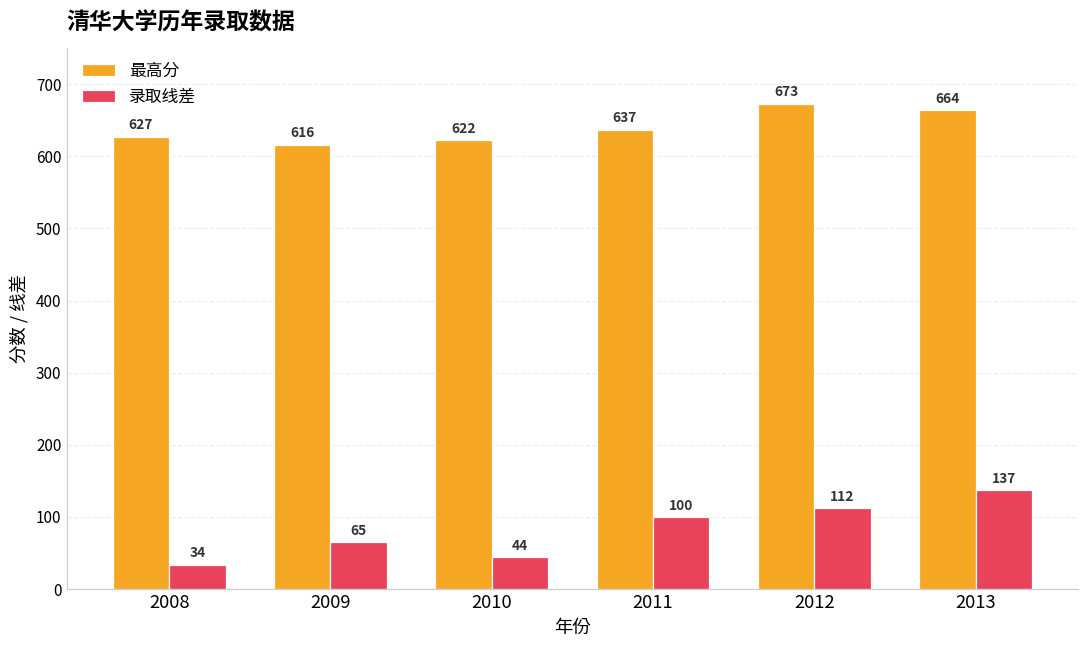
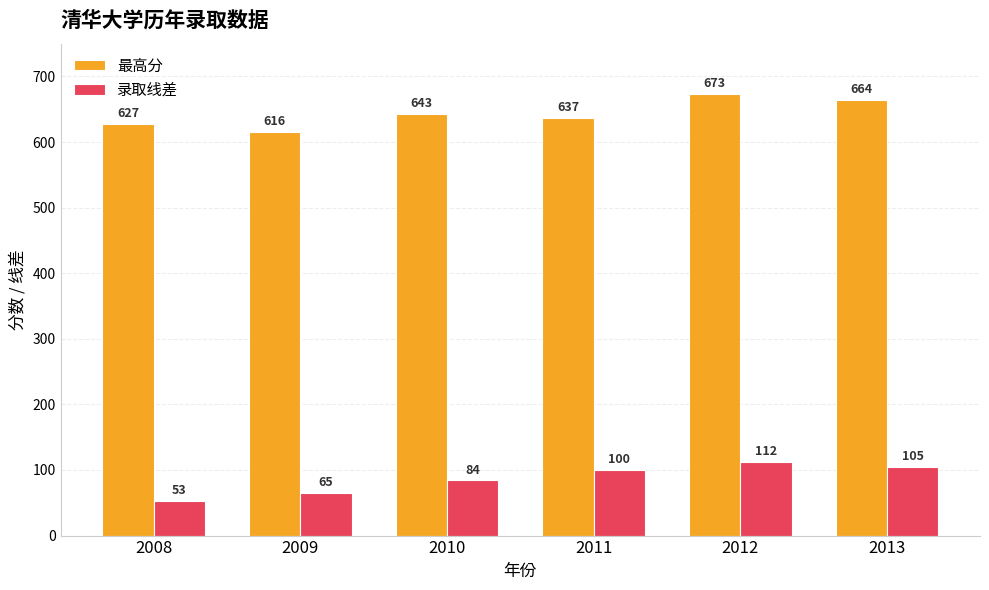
  {
    "最高分": {
      "2008": 627,
      "2009": 616,
-     "2010": 622,
+     "2010": 643,
      "2011": 637,
      "2012": 673,
      "2013": 664
    },
    "录取线差": {
-     "2008": 34,
+     "2008": 53,
      "2009": 65,
-     "2010": 44,
+     "2010": 84,
      "2011": 100,
      "2012": 112,
-     "2013": 137
+     "2013": 105
    }
  }
